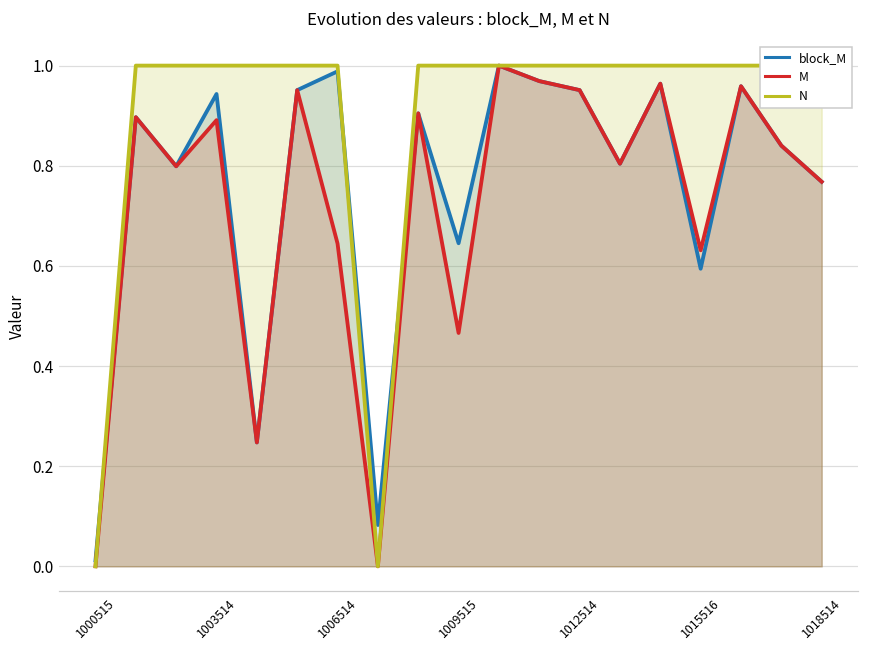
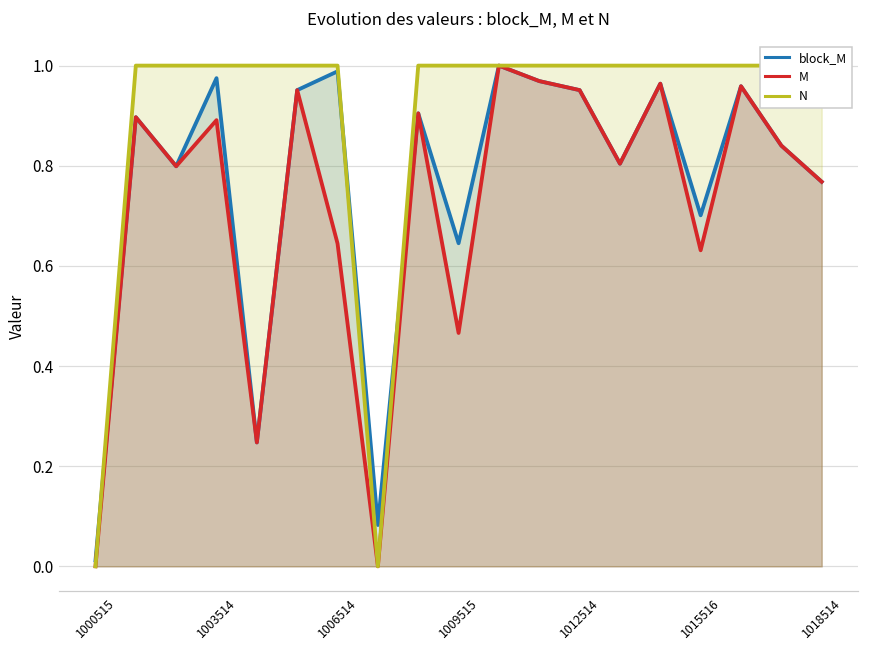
  {
    "block_M": {
      "1000515": 0.01,
-     "1003514": 0.94,
+     "1003514": 0.97,
      "1006514": 0.99,
      "1009515": 0.65,
-     "1015516": 0.59
+     "1015516": 0.70
    },
    "M": {
      "1003514": 0.89,
      "1006514": 0.64,
      "1009515": 0.47,
      "1015516": 0.63
    },
    "N": {
      "1003514": 1.00,
      "1006514": 1.00,
      "1009515": 1.00,
      "1012514": 1.00,
      "1015516": 1.00
    }
  }
